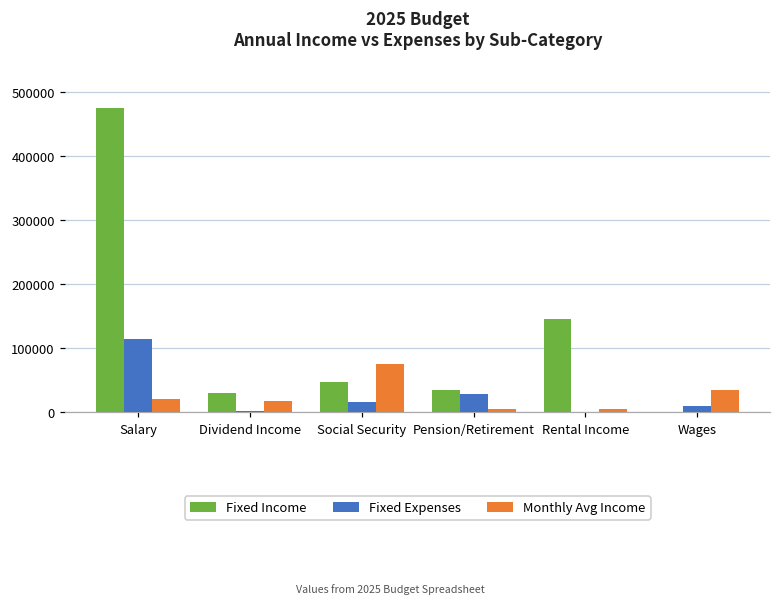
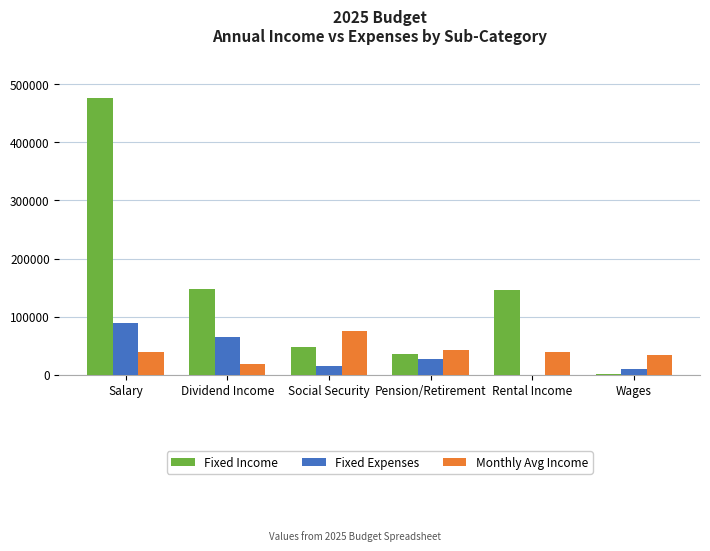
  {
    "Fixed Income": {
      "Salary": 480000,
-     "Dividend Income": 30000,
+     "Dividend Income": 150000,
      "Social Security": 50000,
      "Pension/Retirement": 40000,
      "Rental Income": 150000
    },
    "Fixed Expenses": {
-     "Salary": 120000,
-     "Dividend Income": 0,
+     "Salary": 90000,
+     "Dividend Income": 60000,
      "Social Security": 20000,
      "Pension/Retirement": 30000,
      "Rental Income": 0,
      "Wages": 10000
    },
    "Monthly Avg Income": {
-     "Salary": 20000,
+     "Salary": 40000,
      "Dividend Income": 20000,
      "Social Security": 70000,
-     "Pension/Retirement": 10000,
-     "Rental Income": 10000,
+     "Pension/Retirement": 40000,
+     "Rental Income": 40000,
      "Wages": 30000
    }
  }
